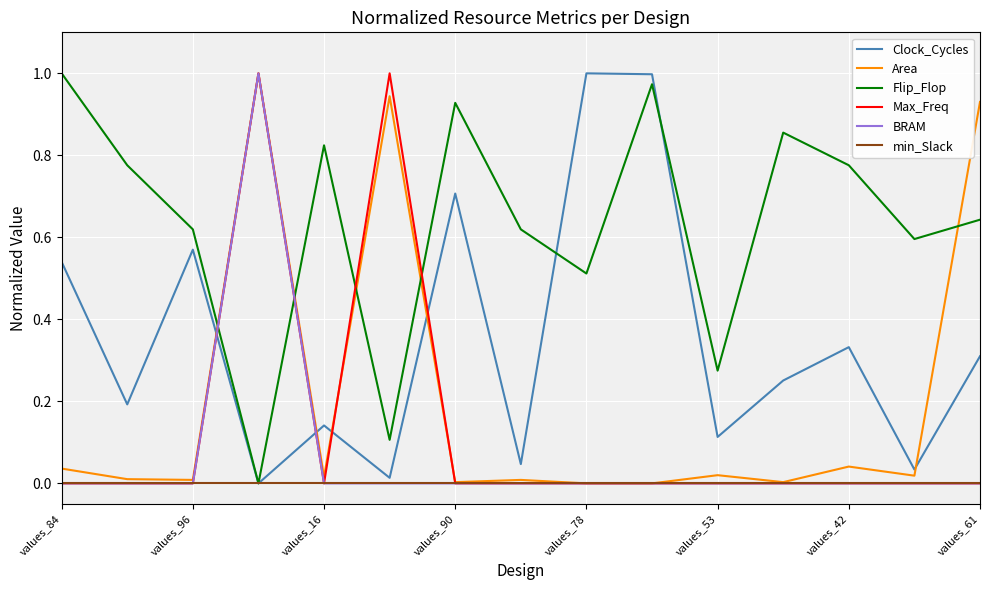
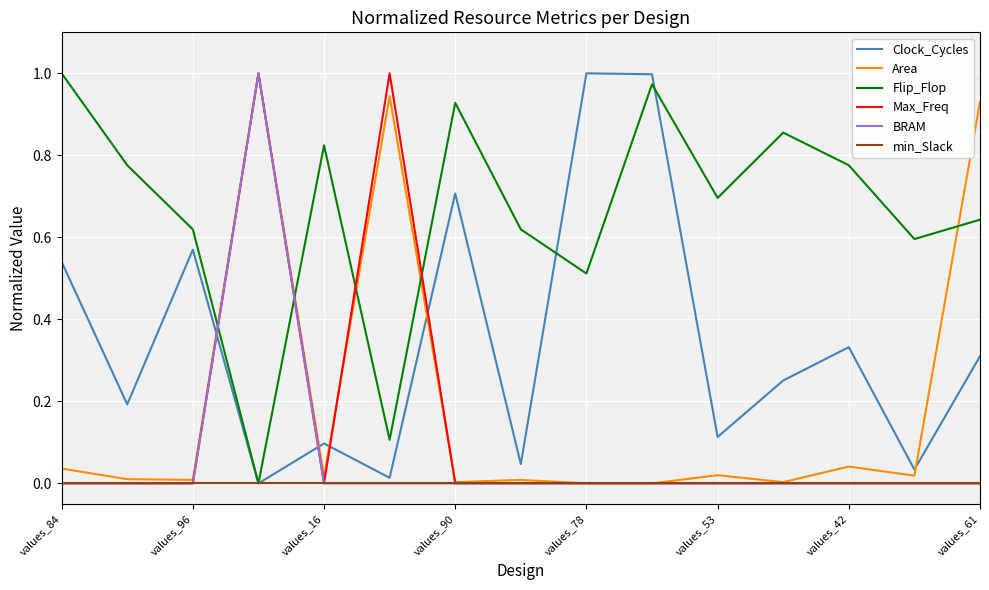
  {
    "Clock_Cycles": {
      "values_84": 0.54,
      "values_96": 0.57,
-     "values_16": 0.14,
+     "values_16": 0.10,
      "values_90": 0.71,
      "values_78": 1.00,
      "values_53": 0.11,
      "values_42": 0.33,
      "values_61": 0.31
    },
    "Area": {
      "values_84": 0.04,
      "values_96": 0.01,
      "values_16": 0.02,
      "values_53": 0.02,
      "values_42": 0.04,
      "values_61": 0.93
    },
    "Flip_Flop": {
      "values_84": 1.00,
      "values_96": 0.62,
      "values_16": 0.82,
      "values_90": 0.93,
      "values_78": 0.51,
-     "values_53": 0.27,
+     "values_53": 0.70,
      "values_42": 0.78,
      "values_61": 0.64
    }
  }
